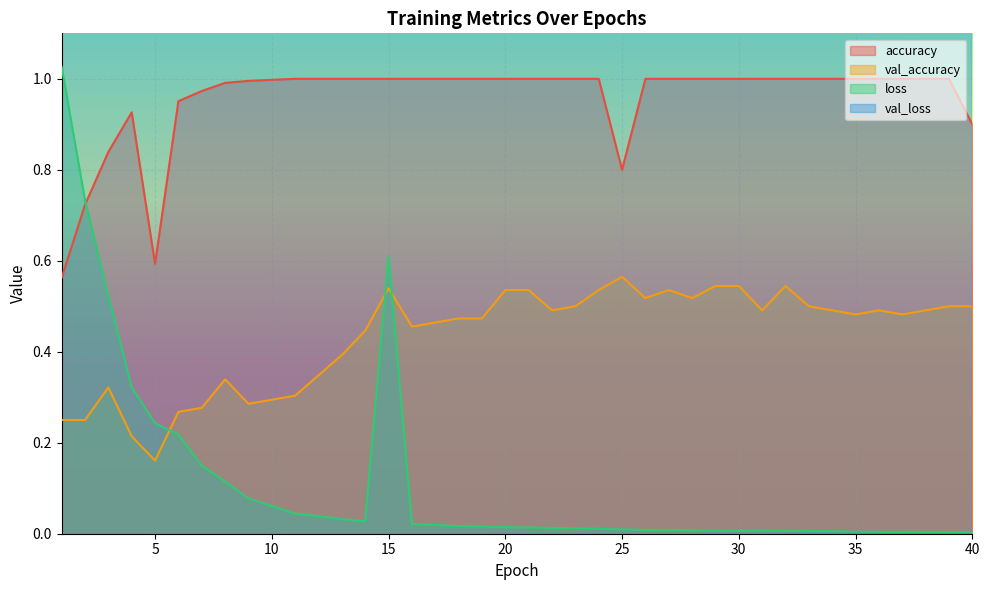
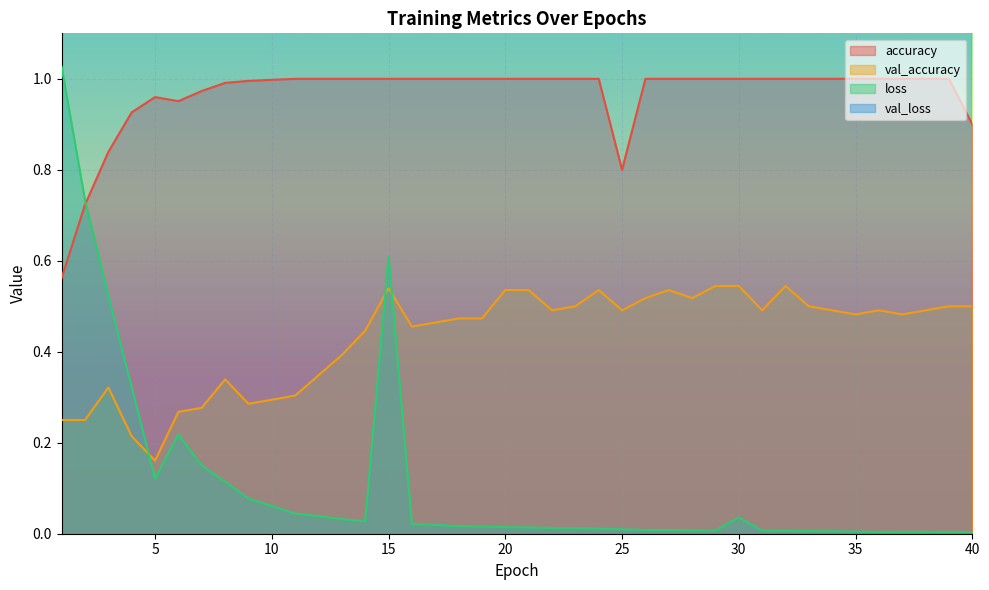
  {
    "accuracy": {
-     "5": 0.59,
+     "5": 0.96,
      "10": 1.00,
      "15": 1.00,
      "20": 1.00,
      "25": 0.80,
      "30": 1.00,
      "40": 0.90
    },
    "val_accuracy": {
      "5": 0.16,
      "10": 0.29,
      "15": 0.54,
      "20": 0.54,
-     "25": 0.56,
+     "25": 0.49,
      "30": 0.54,
      "35": 0.48,
      "40": 0.50
    },
    "loss": {
-     "5": 0.24,
+     "5": 0.12,
      "10": 0.06,
      "15": 0.61,
      "20": 0.01,
      "25": 0.01,
-     "30": 0.01,
+     "30": 0.04,
      "35": 0.00,
      "40": 0.00
    }
  }
